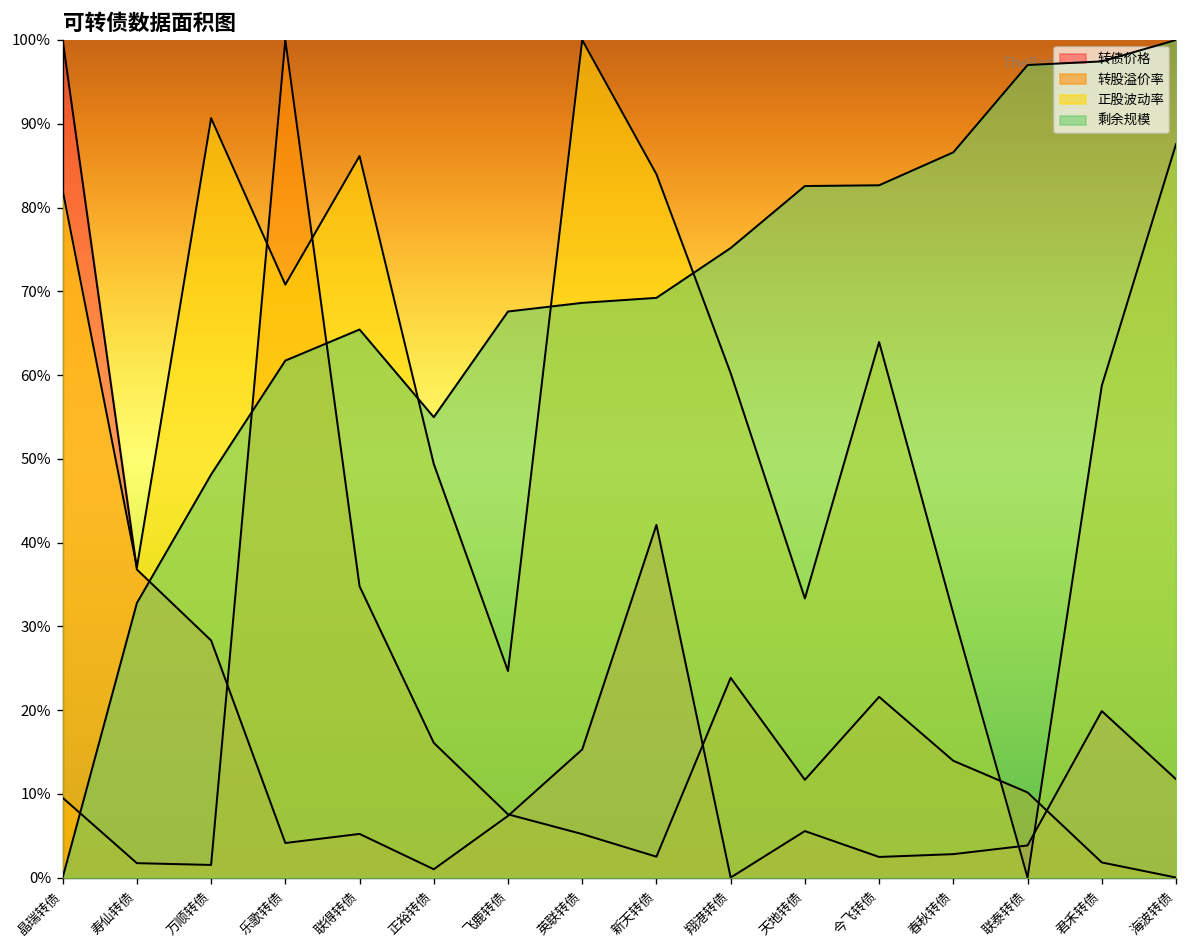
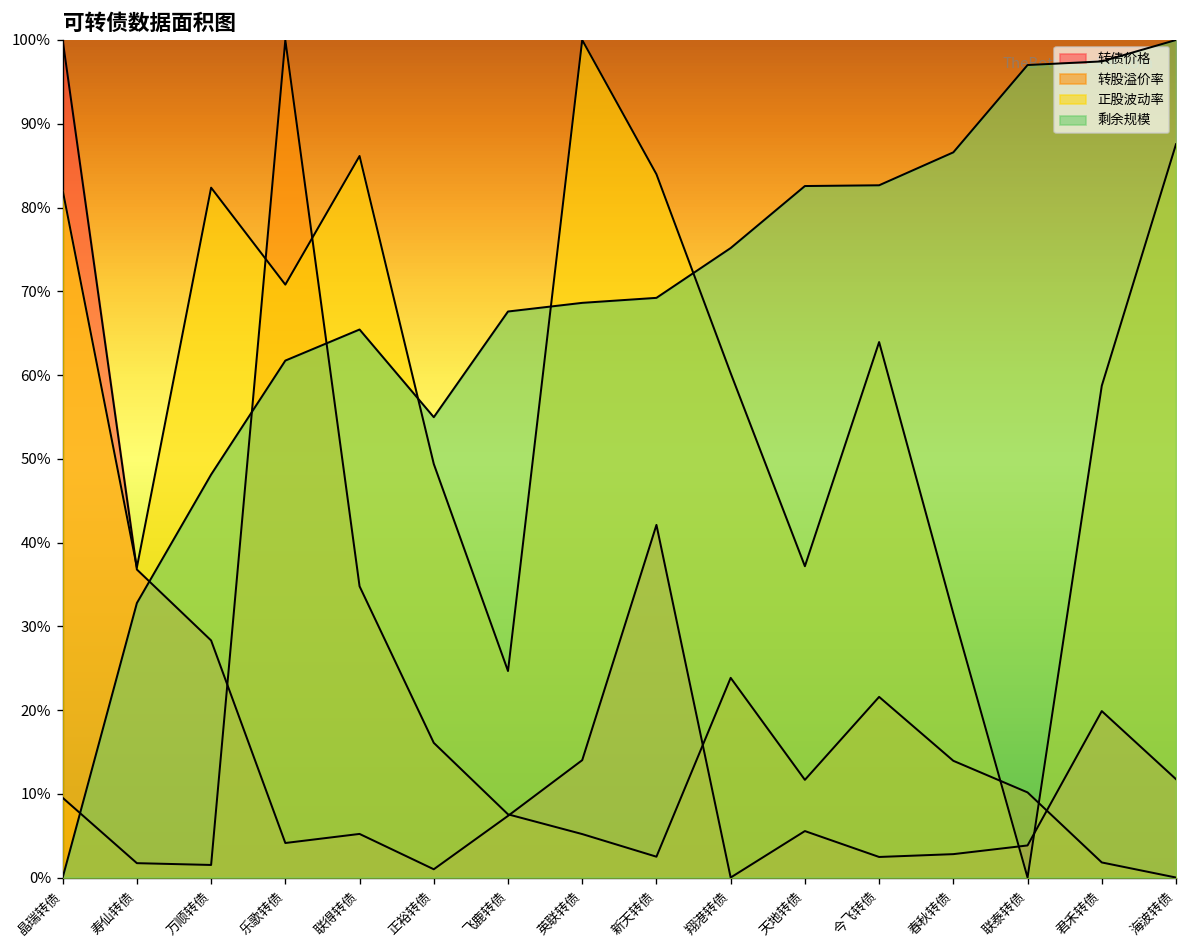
  {
    "转债价格": {
      "晶瑞转债": "100%",
      "万顺转债": "28%",
      "乐歌转债": "4%",
      "联得转债": "5%",
      "正裕转债": "1%",
-     "英联转债": "15%",
+     "英联转债": "14%",
      "新天转债": "42%",
      "翔港转债": "0%",
      "天地转债": "6%",
      "今飞转债": "2%",
      "春秋转债": "3%",
      "联泰转债": "4%",
      "君禾转债": "20%",
      "海波转债": "12%"
    },
    "转股溢价率": {
      "晶瑞转债": "10%",
      "寿仙转债": "2%",
      "万顺转债": "2%",
      "乐歌转债": "100%",
      "联得转债": "35%",
      "正裕转债": "16%",
      "英联转债": "5%",
      "新天转债": "2%",
      "翔港转债": "24%",
      "天地转债": "12%",
      "今飞转债": "22%",
      "春秋转债": "14%",
      "联泰转债": "10%",
      "君禾转债": "2%",
      "海波转债": "0%"
    },
    "正股波动率": {
      "晶瑞转债": "82%",
-     "万顺转债": "91%",
+     "万顺转债": "82%",
      "乐歌转债": "71%",
      "联得转债": "86%",
      "正裕转债": "49%",
      "飞鹿转债": "25%",
      "英联转债": "100%",
      "新天转债": "84%",
      "翔港转债": "60%",
-     "天地转债": "33%",
+     "天地转债": "37%",
      "今飞转债": "64%",
      "春秋转债": "32%",
      "联泰转债": "0%",
      "君禾转债": "59%",
      "海波转债": "88%"
    },
    "剩余规模": {
      "晶瑞转债": "0%",
      "寿仙转债": "33%",
      "万顺转债": "48%",
      "乐歌转债": "62%",
      "联得转债": "65%",
      "正裕转债": "55%",
      "飞鹿转债": "68%",
      "英联转债": "69%",
      "新天转债": "69%",
      "翔港转债": "75%",
      "天地转债": "83%",
      "今飞转债": "83%",
      "春秋转债": "87%",
      "联泰转债": "97%",
      "海波转债": "100%"
    }
  }
